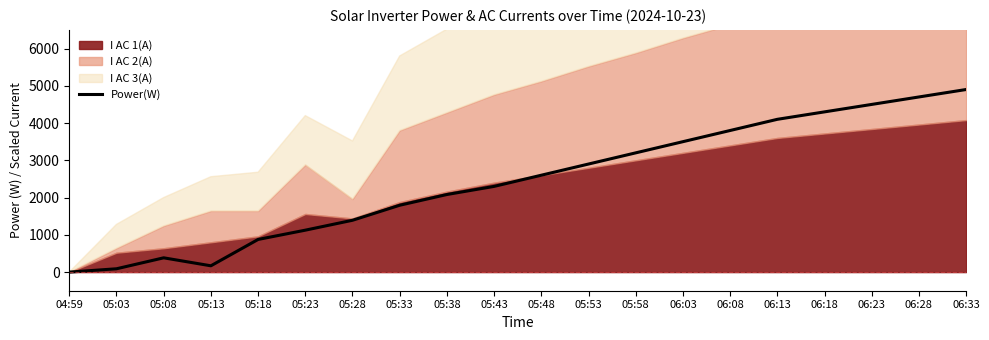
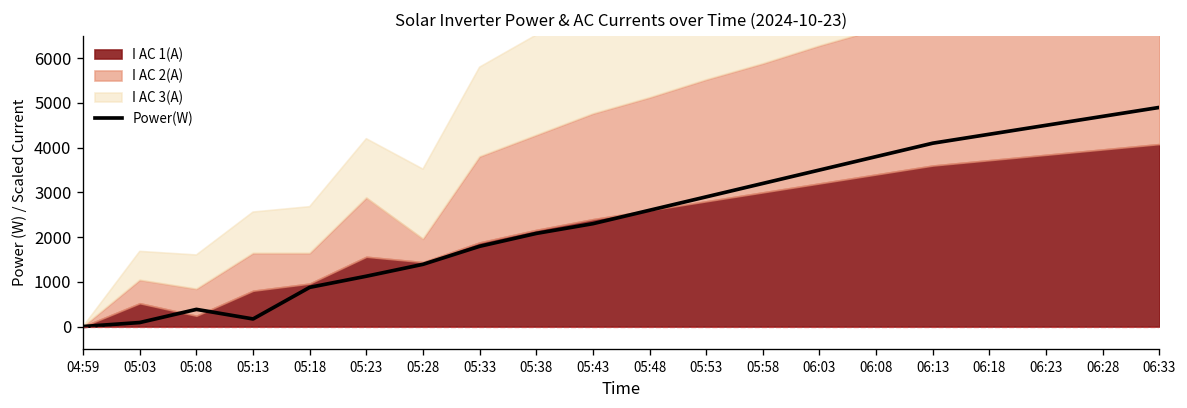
  {
    "Power(W)": {
      "05:03": 100,
      "05:08": 400,
      "05:13": 200,
      "05:18": 900,
      "05:23": 1100,
      "05:33": 1800,
      "05:38": 2100,
      "05:43": 2300,
      "05:53": 2900,
      "05:58": 3200,
      "06:03": 3500,
      "06:08": 3800,
      "06:13": 4100,
      "06:18": 4300,
      "06:23": 4500,
      "06:28": 4700,
      "06:33": 4900
    },
    "I AC 1(A)": {
      "05:03": 500,
-     "05:08": 600,
+     "05:08": 200,
      "05:13": 800,
      "05:18": 1000,
      "05:23": 1600,
      "05:33": 1900,
      "05:38": 2200,
      "05:43": 2400,
      "05:53": 2800,
      "05:58": 3000,
      "06:03": 3200,
      "06:08": 3400,
      "06:13": 3600,
      "06:18": 3700,
      "06:23": 3800,
      "06:28": 4000,
      "06:33": 4100
    },
    "I AC 2(A)": {
-     "05:03": 100,
+     "05:03": 500,
      "05:08": 600,
      "05:13": 800,
      "05:18": 700,
      "05:23": 1300,
      "05:28": 500,
      "05:33": 1900,
      "05:38": 2100,
      "05:43": 2400,
      "05:48": 2500,
      "05:53": 2700,
      "05:58": 2900,
      "06:03": 3100
    },
    "I AC 3(A)": {
      "05:03": 600,
      "05:08": 800,
      "05:13": 900,
      "05:18": 1000,
      "05:23": 1300,
      "05:28": 1600,
      "05:33": 2000,
      "05:38": 2200
    }
  }
